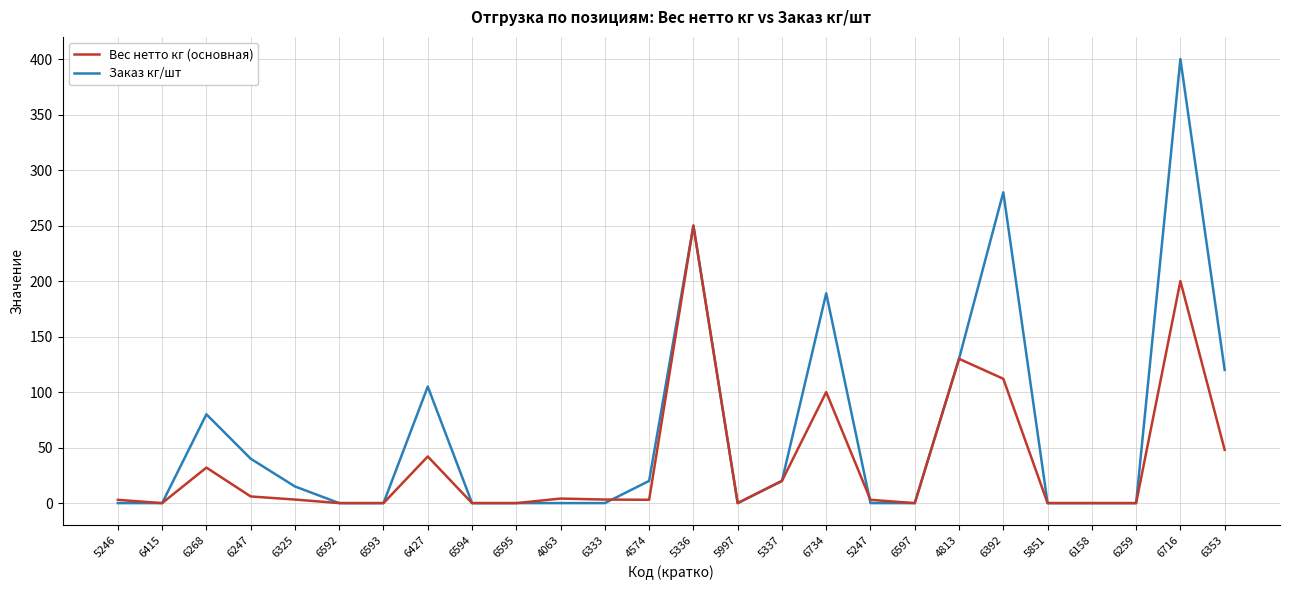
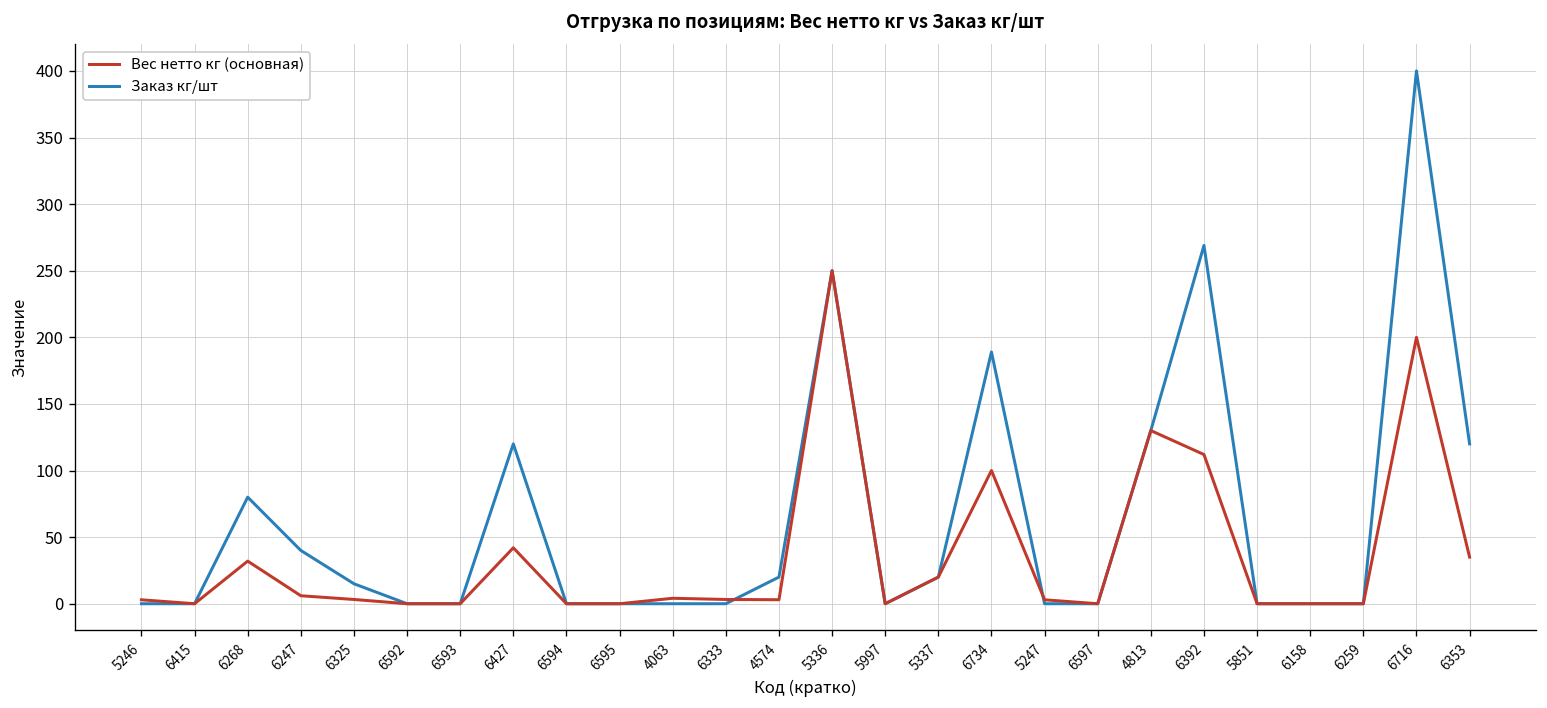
  {
    "Вес нетто кг (основная)": {
      "5246": 3,
      "6268": 32,
      "6247": 6,
      "6325": 3,
      "6427": 42,
      "4063": 4,
      "6333": 3,
      "4574": 3,
      "6734": 100,
      "5247": 3,
      "6392": 112,
      "6716": 200,
-     "6353": 48
+     "6353": 35
    },
    "Заказ кг/шт": {
      "5246": 0,
      "6268": 80,
      "6247": 40,
      "6325": 15,
-     "6427": 105,
+     "6427": 120,
      "4063": 0,
      "6333": 0,
      "4574": 20,
      "6734": 189,
      "5247": 0,
-     "6392": 280,
+     "6392": 269,
      "6716": 400,
      "6353": 120
    }
  }
